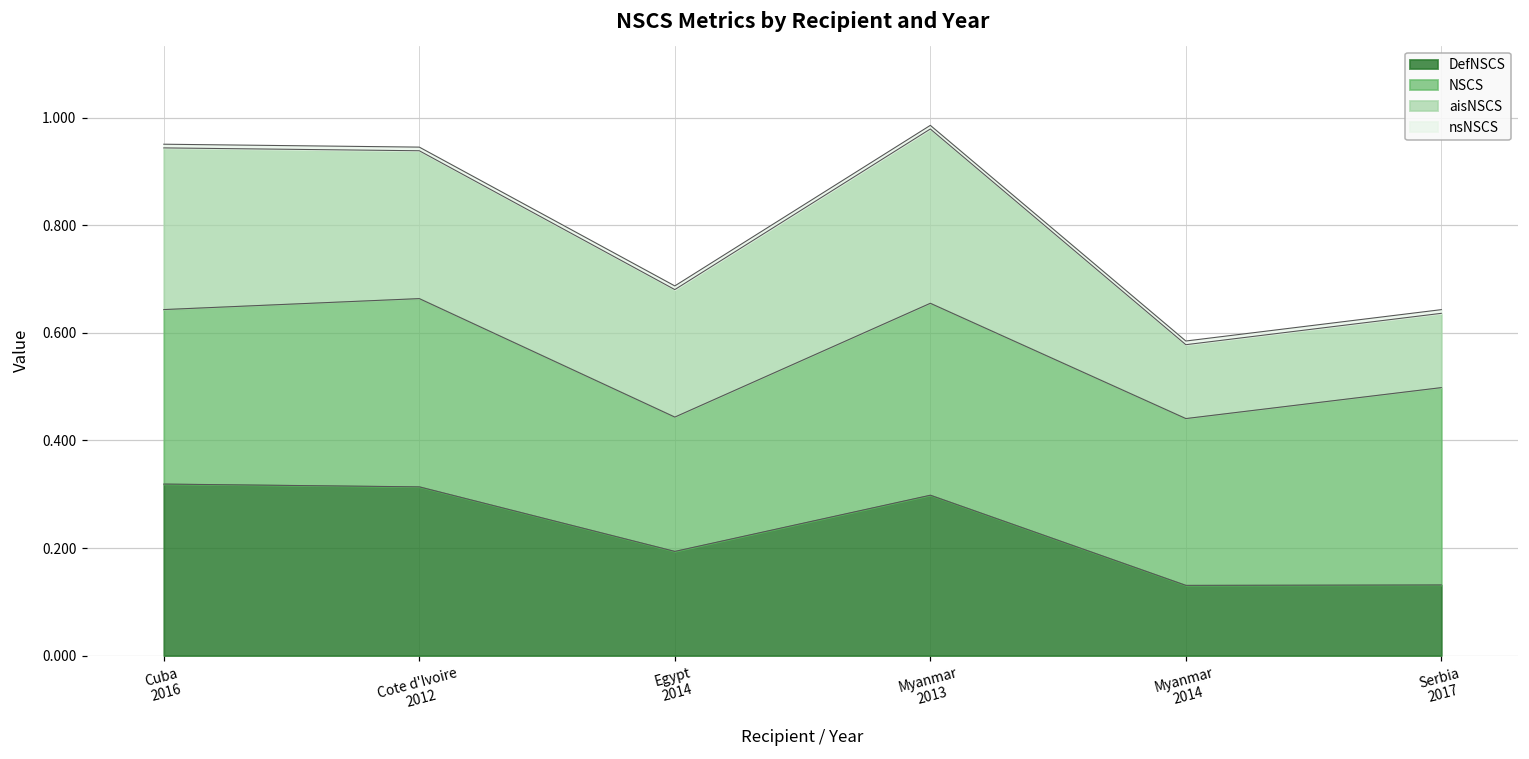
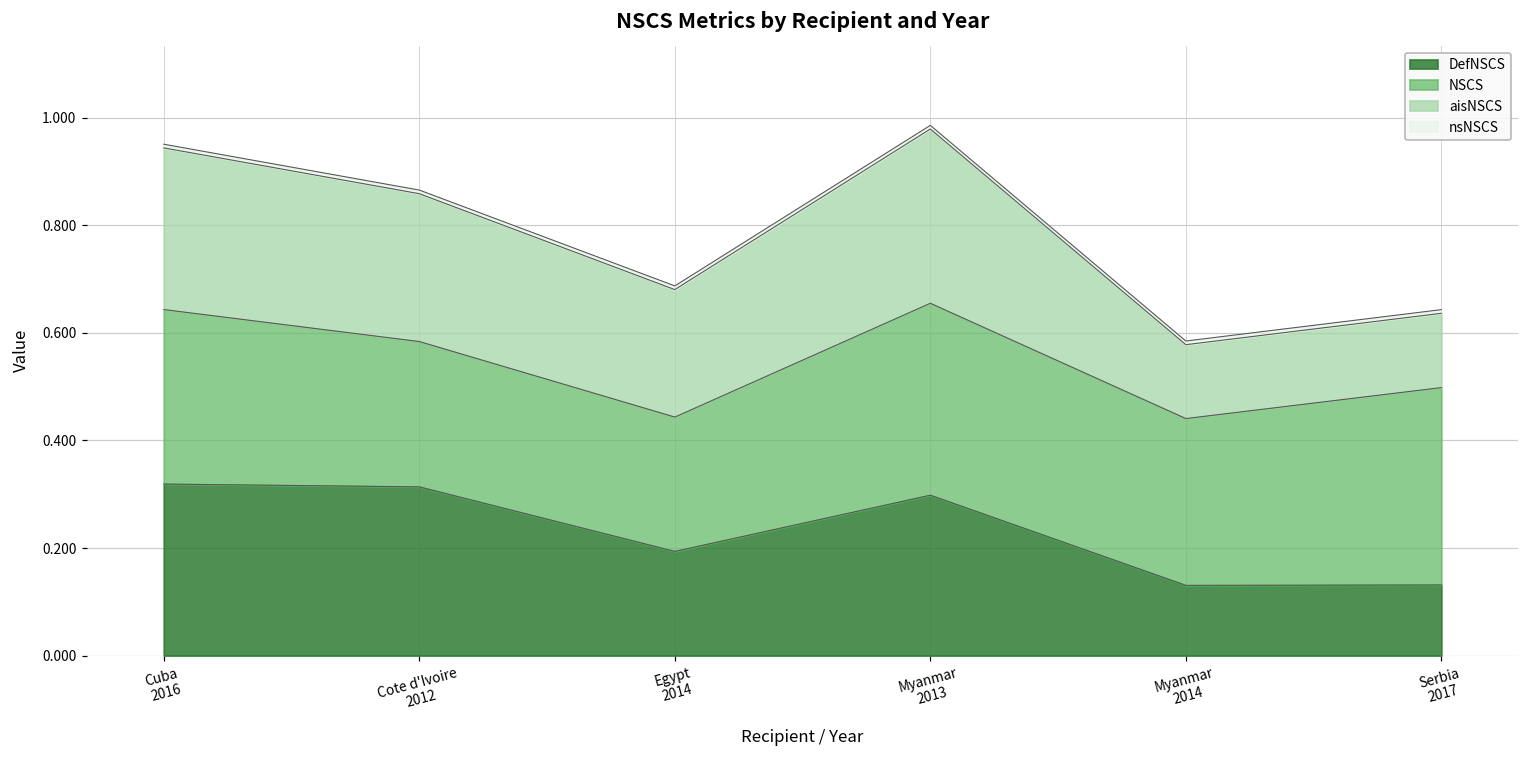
  {
    "DefNSCS": {
      "Cuba 2016": 0.32,
      "Cote d'Ivoire 2012": 0.31,
      "Egypt 2014": 0.19,
      "Myanmar 2013": 0.30,
      "Myanmar 2014": 0.13,
      "Serbia 2017": 0.13
    },
    "NSCS": {
      "Cuba 2016": 0.32,
-     "Cote d'Ivoire 2012": 0.35,
+     "Cote d'Ivoire 2012": 0.27,
      "Egypt 2014": 0.25,
      "Myanmar 2013": 0.36,
      "Myanmar 2014": 0.31,
      "Serbia 2017": 0.37
    },
    "aisNSCS": {
      "Cuba 2016": 0.30,
      "Cote d'Ivoire 2012": 0.27,
      "Egypt 2014": 0.24,
      "Myanmar 2013": 0.32,
      "Myanmar 2014": 0.14,
      "Serbia 2017": 0.14
    },
    "nsNSCS": {
      "Cuba 2016": 0.01,
      "Cote d'Ivoire 2012": 0.01,
      "Egypt 2014": 0.01,
      "Myanmar 2013": 0.01,
      "Myanmar 2014": 0.01,
      "Serbia 2017": 0.01
    }
  }
